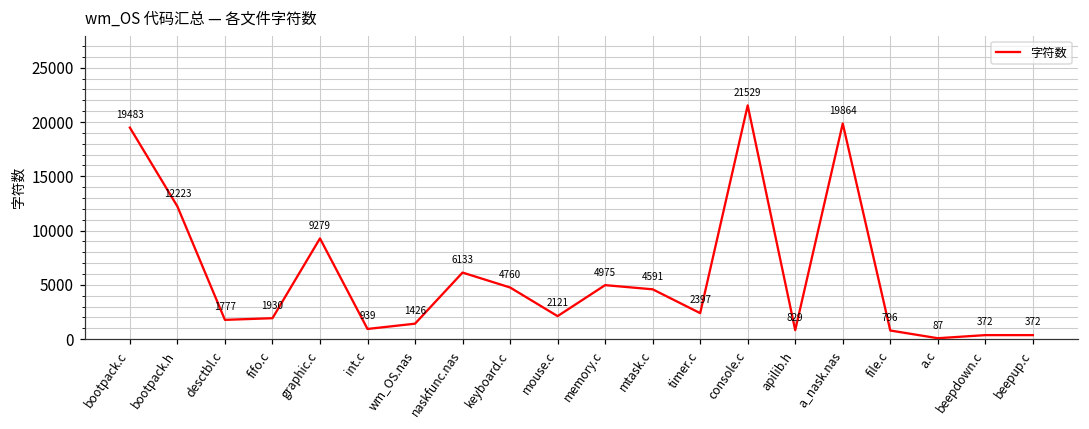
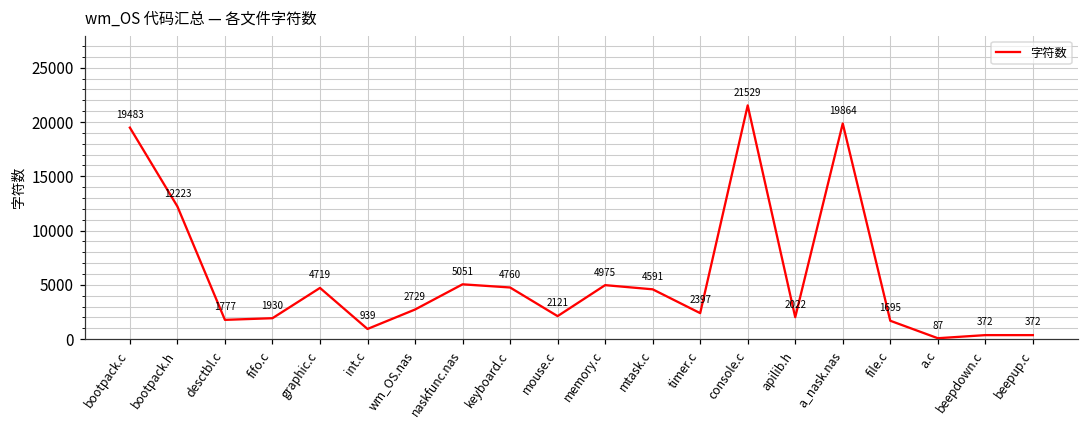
  {
    "bootpack.c": 19483,
    "bootpack.h": 12223,
    "desctbl.c": 1777,
    "fifo.c": 1930,
-   "graphic.c": 9279,
+   "graphic.c": 4719,
    "int.c": 939,
-   "wm_OS.nas": 1426,
-   "naskfunc.nas": 6133,
+   "wm_OS.nas": 2729,
+   "naskfunc.nas": 5051,
    "keyboard.c": 4760,
    "mouse.c": 2121,
    "memory.c": 4975,
    "mtask.c": 4591,
    "timer.c": 2397,
    "console.c": 21529,
-   "apilib.h": 829,
+   "apilib.h": 2022,
    "a_nask.nas": 19864,
-   "file.c": 796,
+   "file.c": 1695,
    "a.c": 87,
    "beepdown.c": 372,
    "beepup.c": 372
  }
